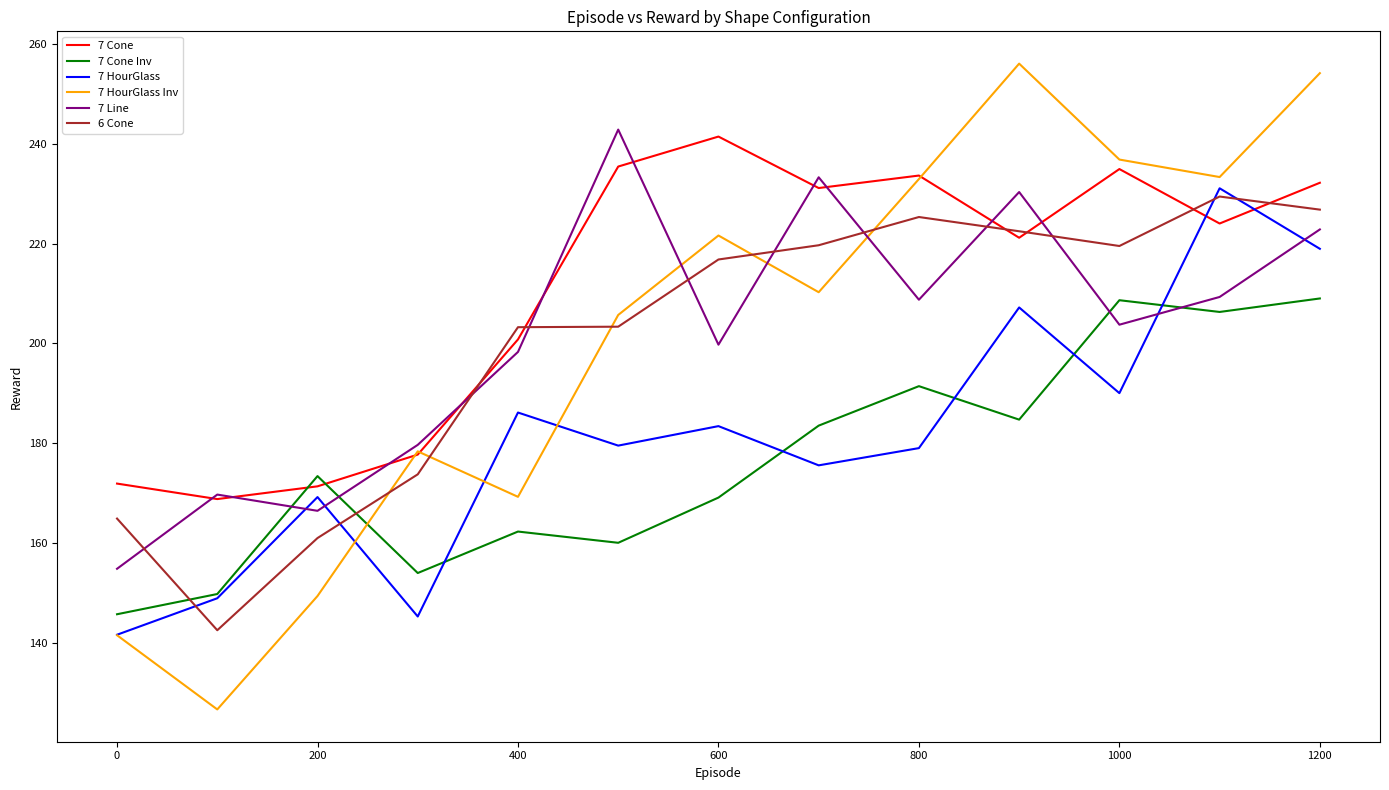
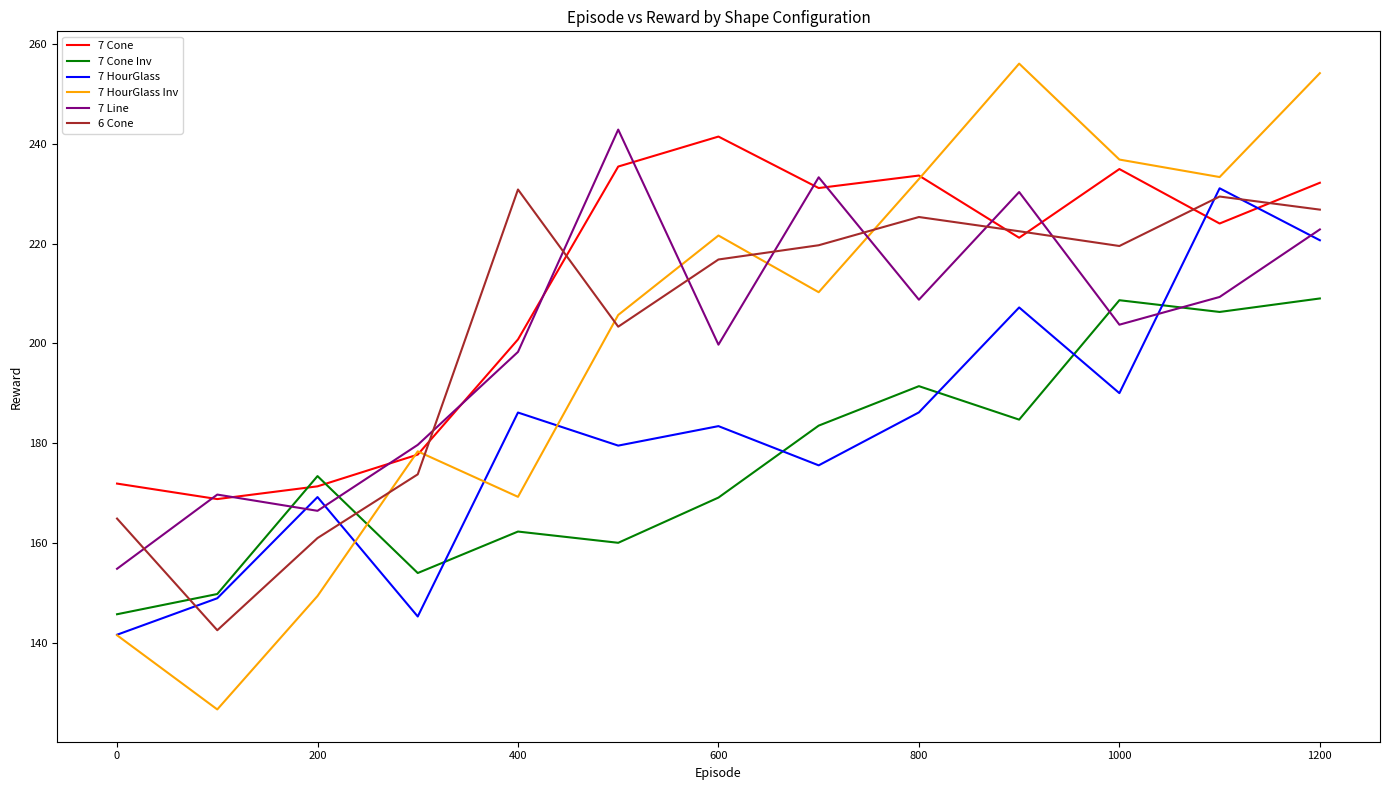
  {
    "7 Cone": {
      "0": 172,
      "200": 171,
      "400": 201,
      "600": 241,
      "800": 234,
      "1000": 235,
      "1200": 232
    },
    "7 Cone Inv": {
      "0": 146,
      "200": 173,
      "400": 162,
      "600": 169,
      "800": 191,
      "1000": 209,
      "1200": 209
    },
    "7 HourGlass": {
      "200": 169,
      "400": 186,
      "600": 183,
-     "800": 179,
+     "800": 186,
      "1000": 190,
-     "1200": 219
+     "1200": 221
    },
    "7 HourGlass Inv": {
      "200": 149,
      "400": 169,
      "600": 222,
      "800": 233,
      "1000": 237,
      "1200": 254
    },
    "7 Line": {
      "0": 155,
      "200": 167,
      "400": 198,
      "600": 200,
      "800": 209,
      "1000": 204,
      "1200": 223
    },
    "6 Cone": {
      "0": 165,
      "200": 161,
-     "400": 203,
+     "400": 231,
      "600": 217,
      "800": 225,
      "1000": 220,
      "1200": 227
    }
  }
